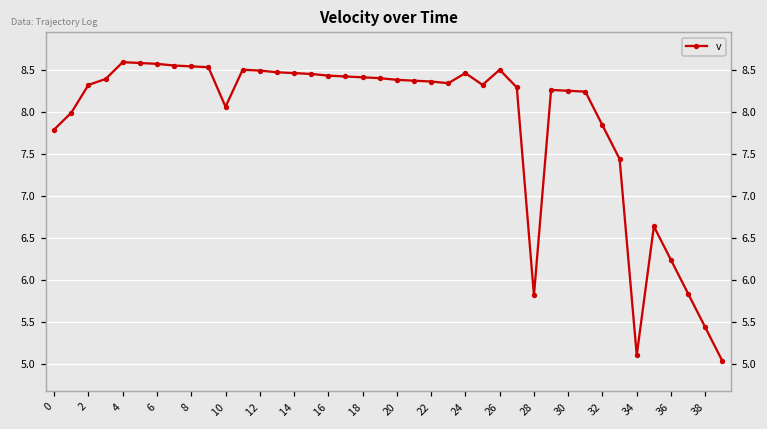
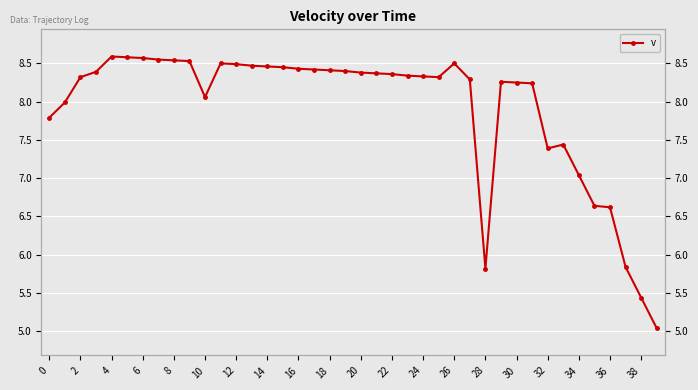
  {
    "0": 7.8,
    "2": 8.3,
    "4": 8.6,
    "6": 8.6,
    "8": 8.5,
    "10": 8.1,
    "12": 8.5,
    "14": 8.5,
    "16": 8.4,
    "18": 8.4,
    "20": 8.4,
    "22": 8.4,
-   "24": 8.5,
+   "24": 8.3,
    "26": 8.5,
    "28": 5.8,
    "30": 8.3,
-   "32": 7.8,
-   "34": 5.1,
-   "36": 6.2,
+   "32": 7.4,
+   "34": 7.0,
+   "36": 6.6,
    "38": 5.4
  }
